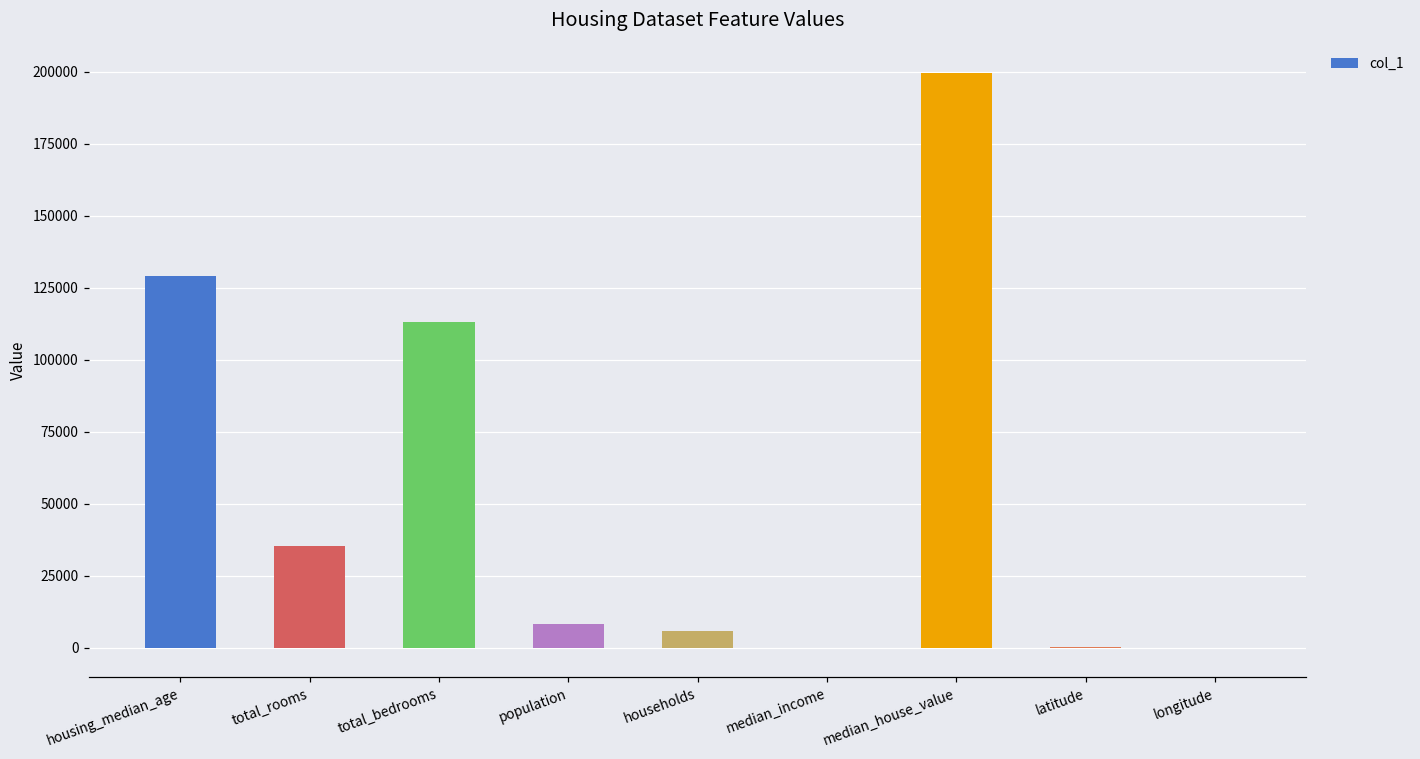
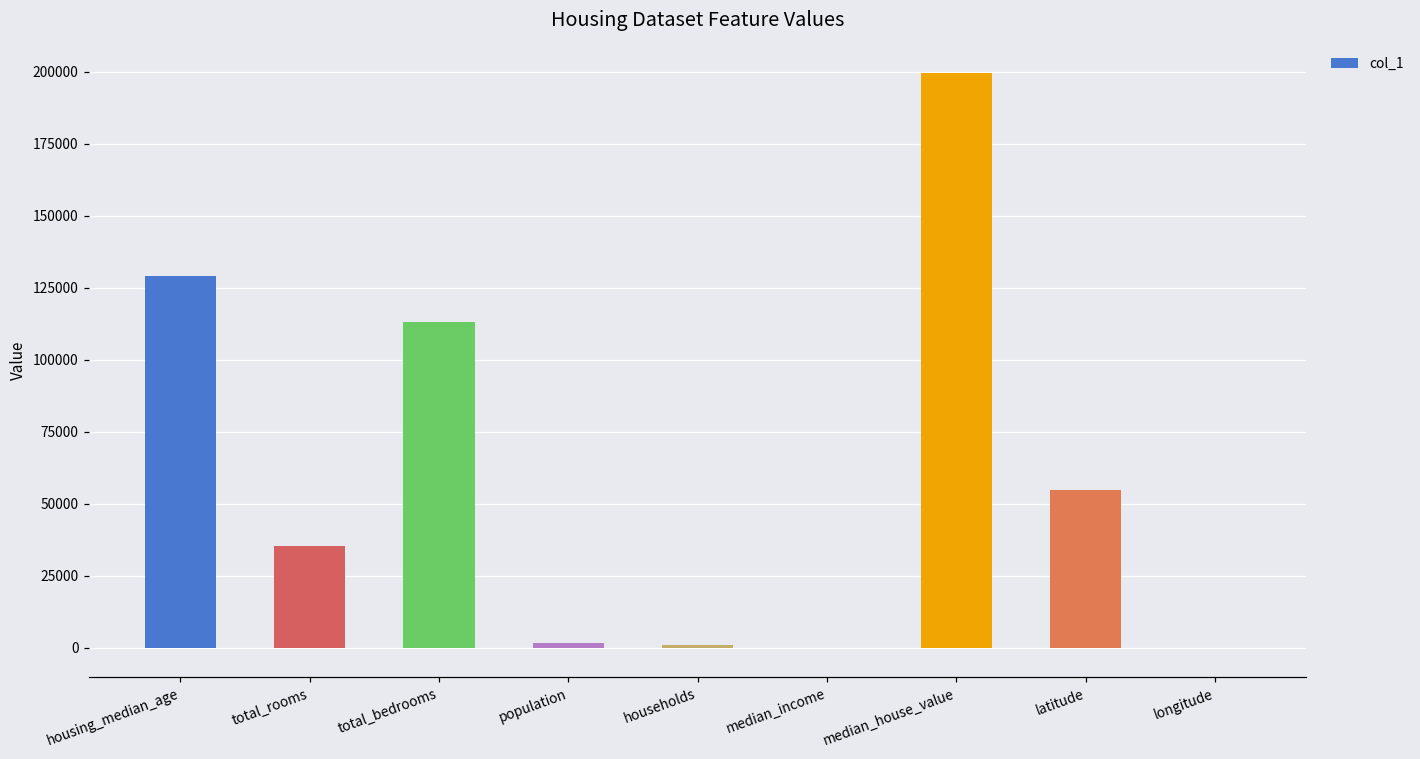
  {
    "housing_median_age": 129000,
    "total_rooms": 35000,
    "total_bedrooms": 113000,
-   "population": 8000,
-   "households": 6000,
+   "population": 2000,
+   "households": 1000,
    "median_house_value": 199000,
-   "latitude": 0
+   "latitude": 55000
  }
